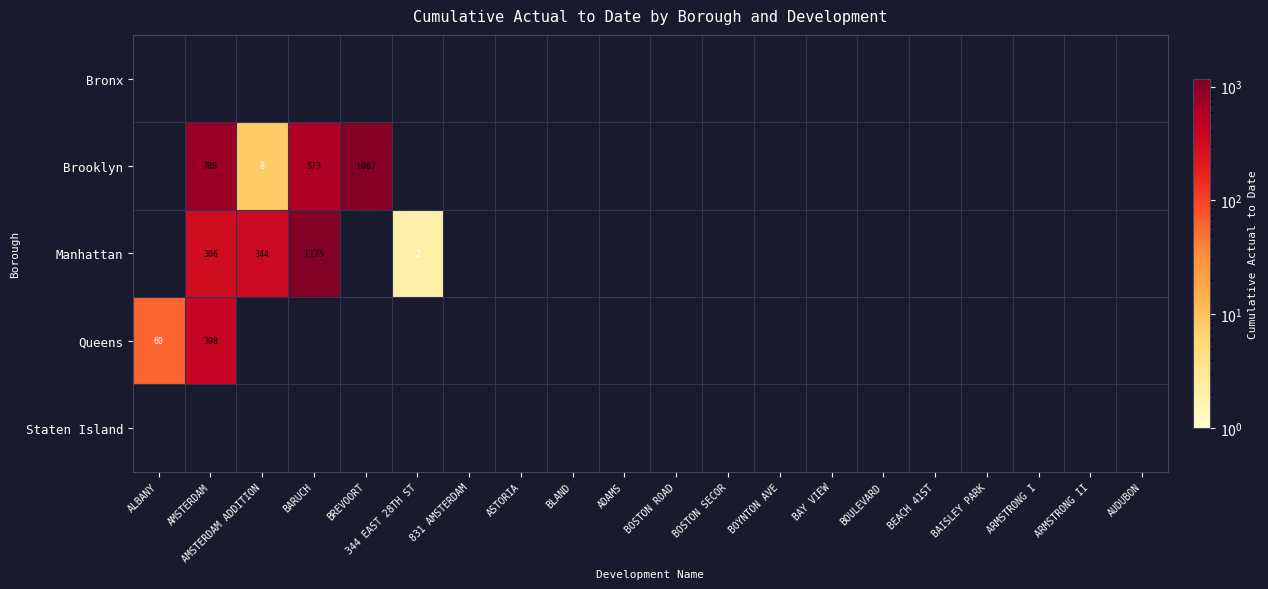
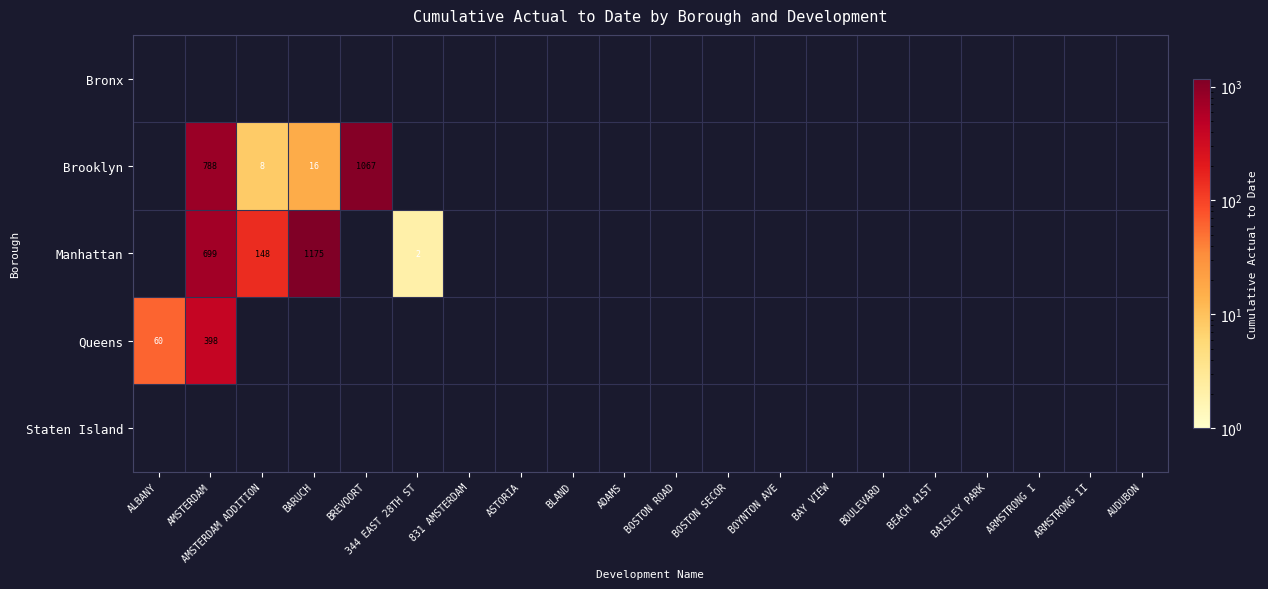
  {
    "Brooklyn": {
      "AMSTERDAM": 788,
      "AMSTERDAM ADDITION": 8,
-     "BARUCH": 573,
+     "BARUCH": 16,
      "BREVOORT": 1067
    },
    "Manhattan": {
-     "AMSTERDAM": 306,
-     "AMSTERDAM ADDITION": 344,
+     "AMSTERDAM": 699,
+     "AMSTERDAM ADDITION": 148,
      "BARUCH": 1175,
      "344 EAST 28TH ST": 2
    },
    "Queens": {
      "ALBANY": 60,
      "AMSTERDAM": 398
    }
  }
